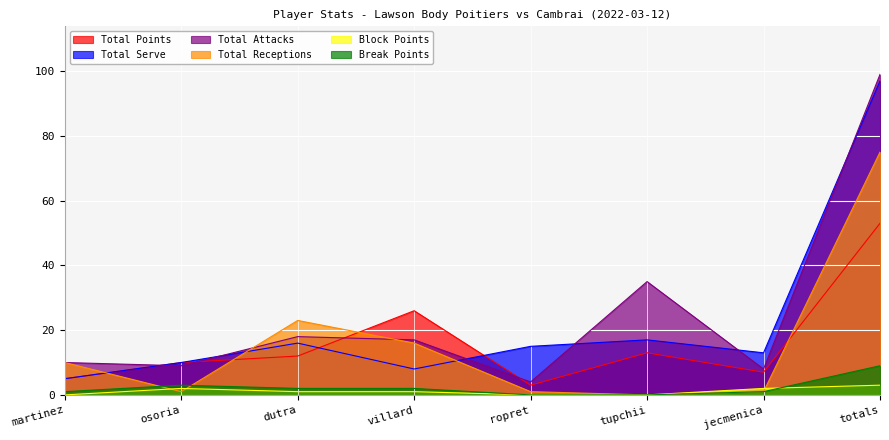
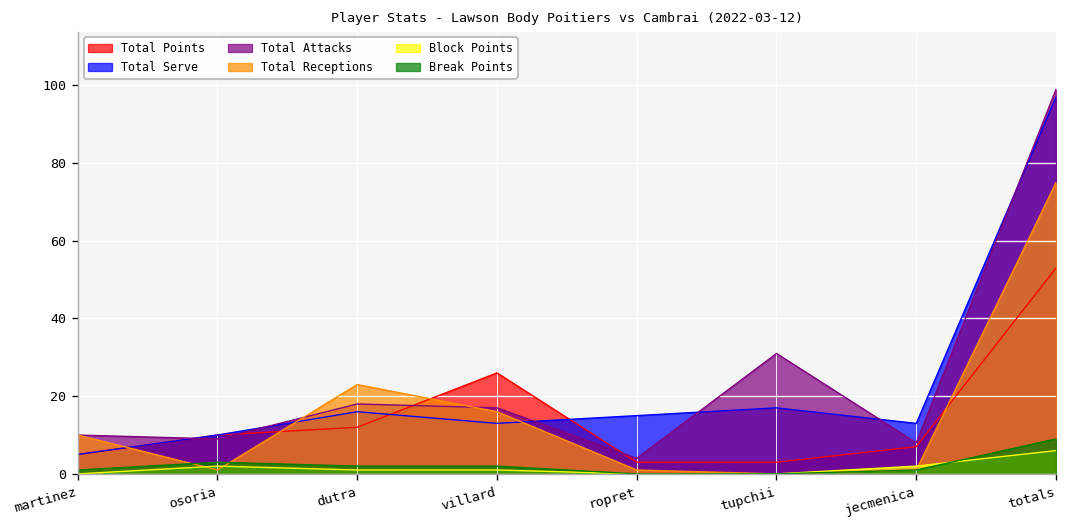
  {
    "Total Points": {
      "dutra": 12,
      "villard": 26,
      "ropret": 3,
-     "tupchii": 13,
+     "tupchii": 3,
      "jecmenica": 7,
      "totals": 53
    },
    "Total Serve": {
      "dutra": 16,
-     "villard": 8,
+     "villard": 13,
      "ropret": 15,
      "tupchii": 17,
      "jecmenica": 13,
      "totals": 97
    },
    "Total Attacks": {
      "osoria": 9,
      "dutra": 18,
      "villard": 17,
      "ropret": 4,
-     "tupchii": 35,
+     "tupchii": 31,
      "jecmenica": 8,
      "totals": 99
    },
    "Total Receptions": {
      "osoria": 1,
      "dutra": 23,
      "villard": 16,
      "ropret": 1,
      "totals": 75
    },
    "Block Points": {
      "martinez": 0,
      "osoria": 2,
      "dutra": 1,
      "villard": 1,
      "jecmenica": 2,
-     "totals": 3
+     "totals": 6
    },
    "Break Points": {
      "martinez": 1,
      "osoria": 3,
      "dutra": 2,
      "villard": 2,
      "totals": 9
    }
  }
